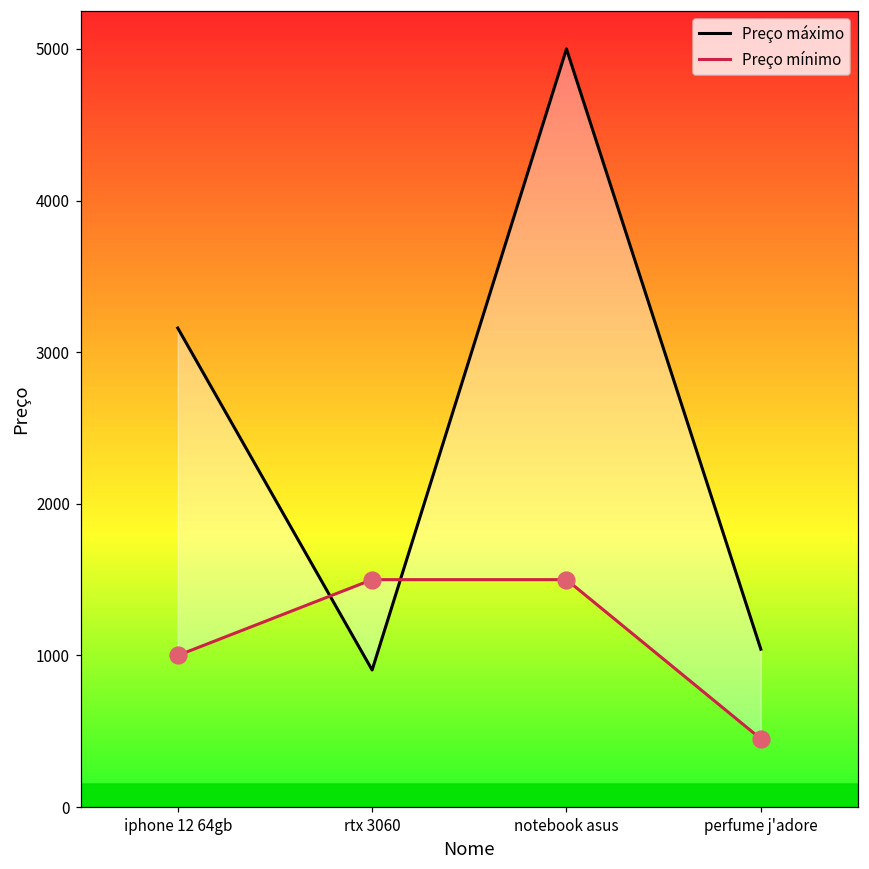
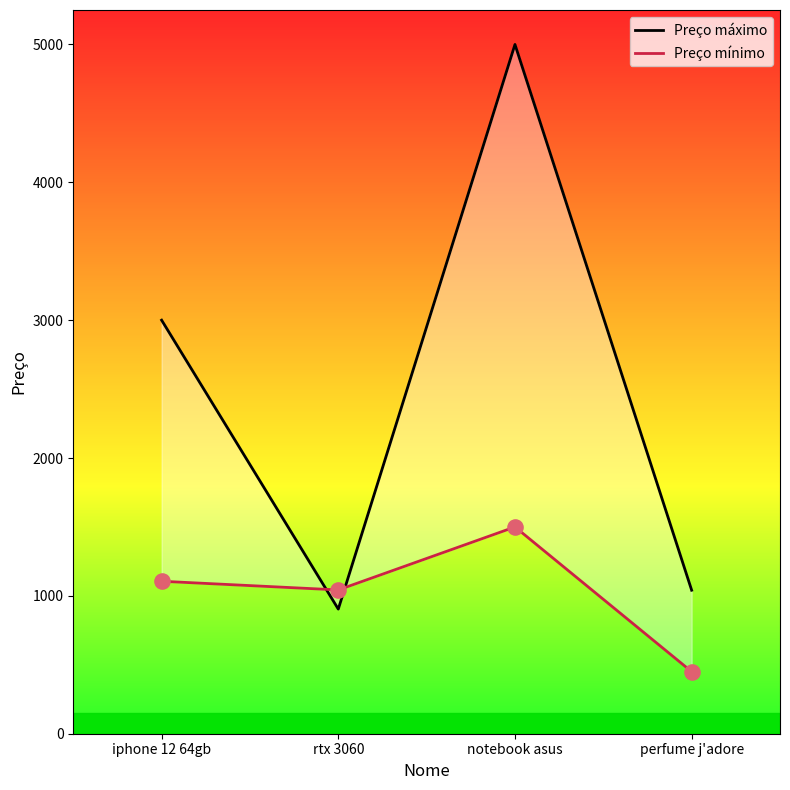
  {
    "Preço máximo": {
-     "iphone 12 64gb": 3160,
+     "iphone 12 64gb": 3000,
      "rtx 3060": 900
    },
    "Preço mínimo": {
-     "iphone 12 64gb": 1000,
-     "rtx 3060": 1500
+     "iphone 12 64gb": 1110,
+     "rtx 3060": 1040
    }
  }
